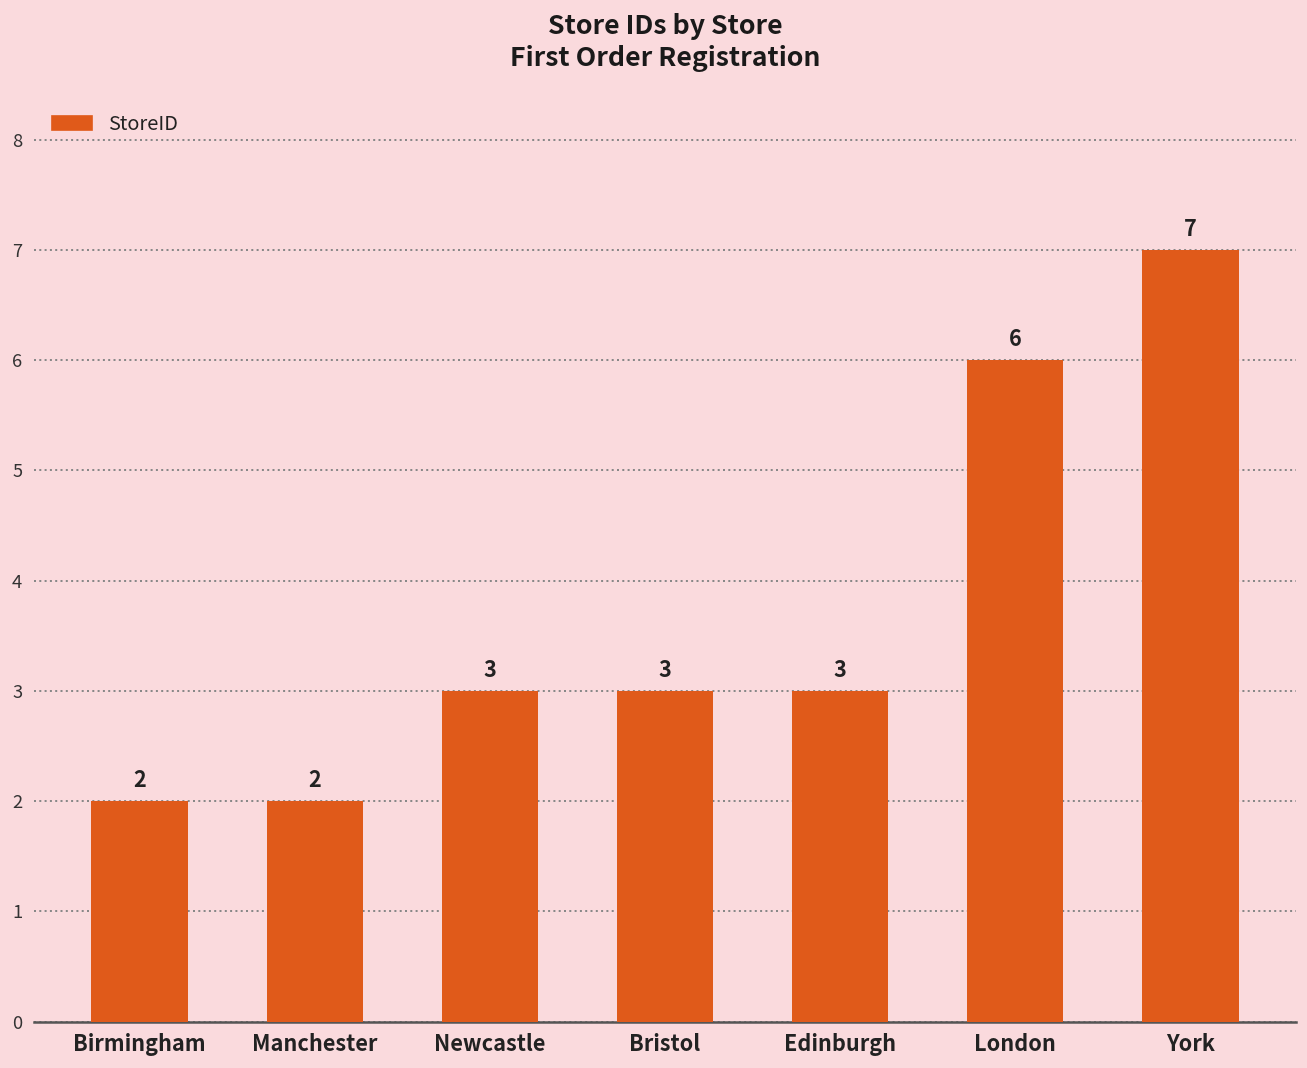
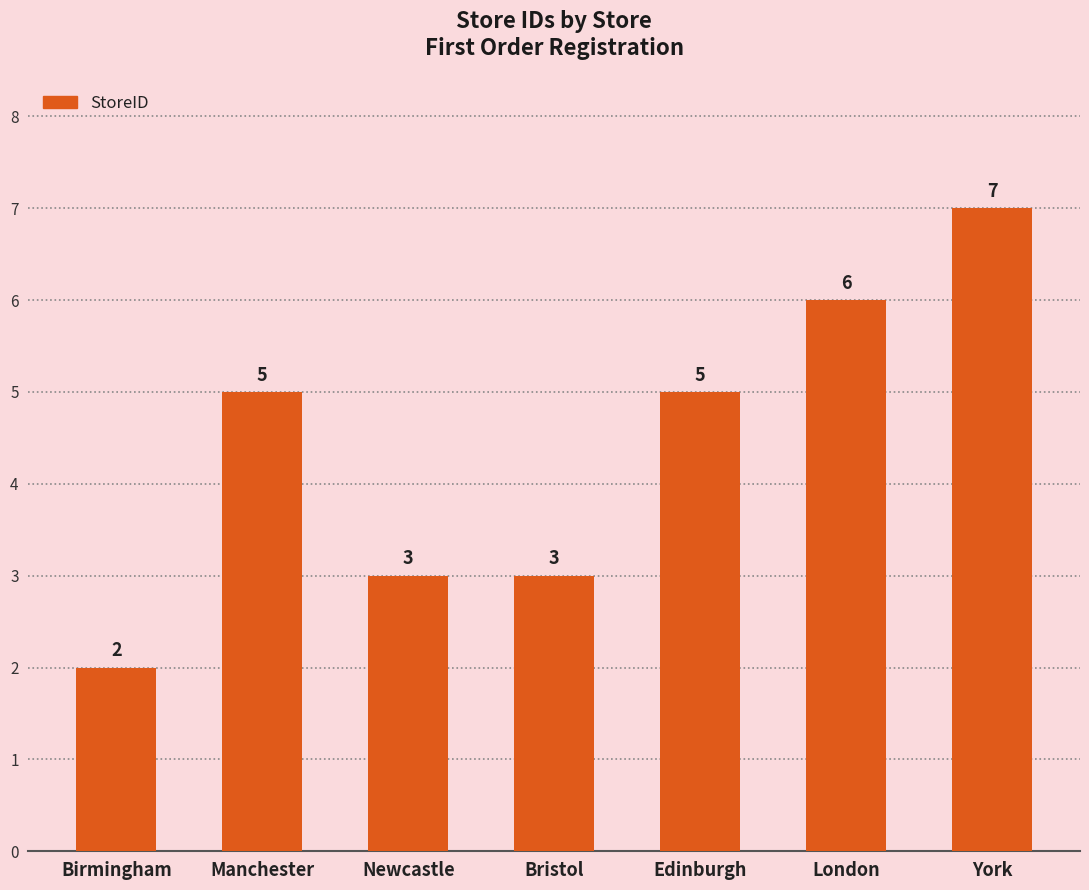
  {
    "Birmingham": 2,
-   "Manchester": 2,
+   "Manchester": 5,
    "Newcastle": 3,
    "Bristol": 3,
-   "Edinburgh": 3,
+   "Edinburgh": 5,
    "London": 6,
    "York": 7
  }
